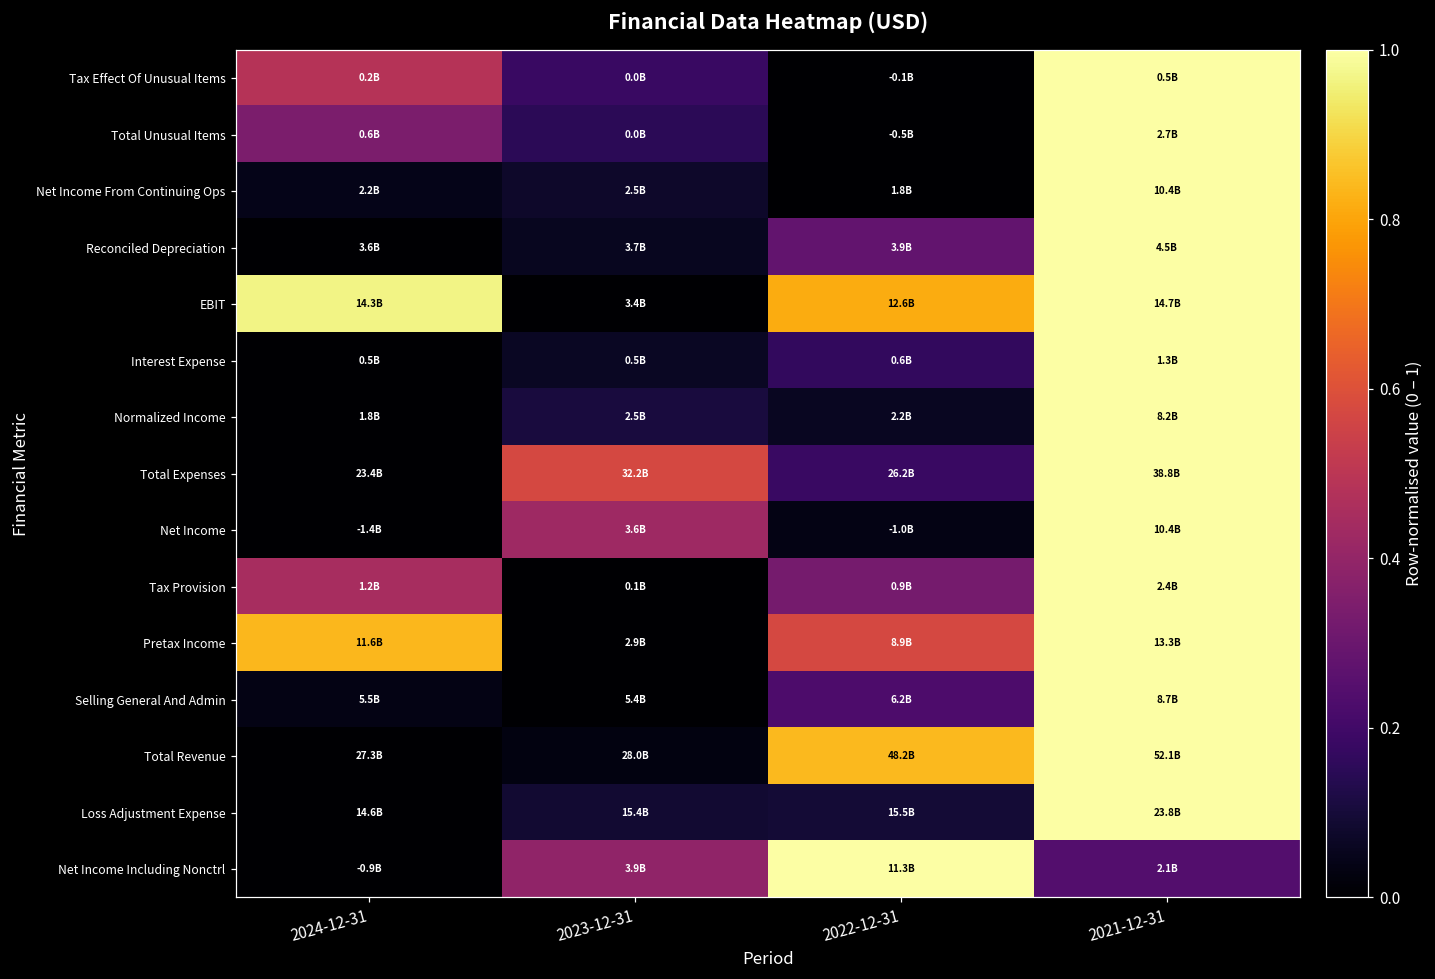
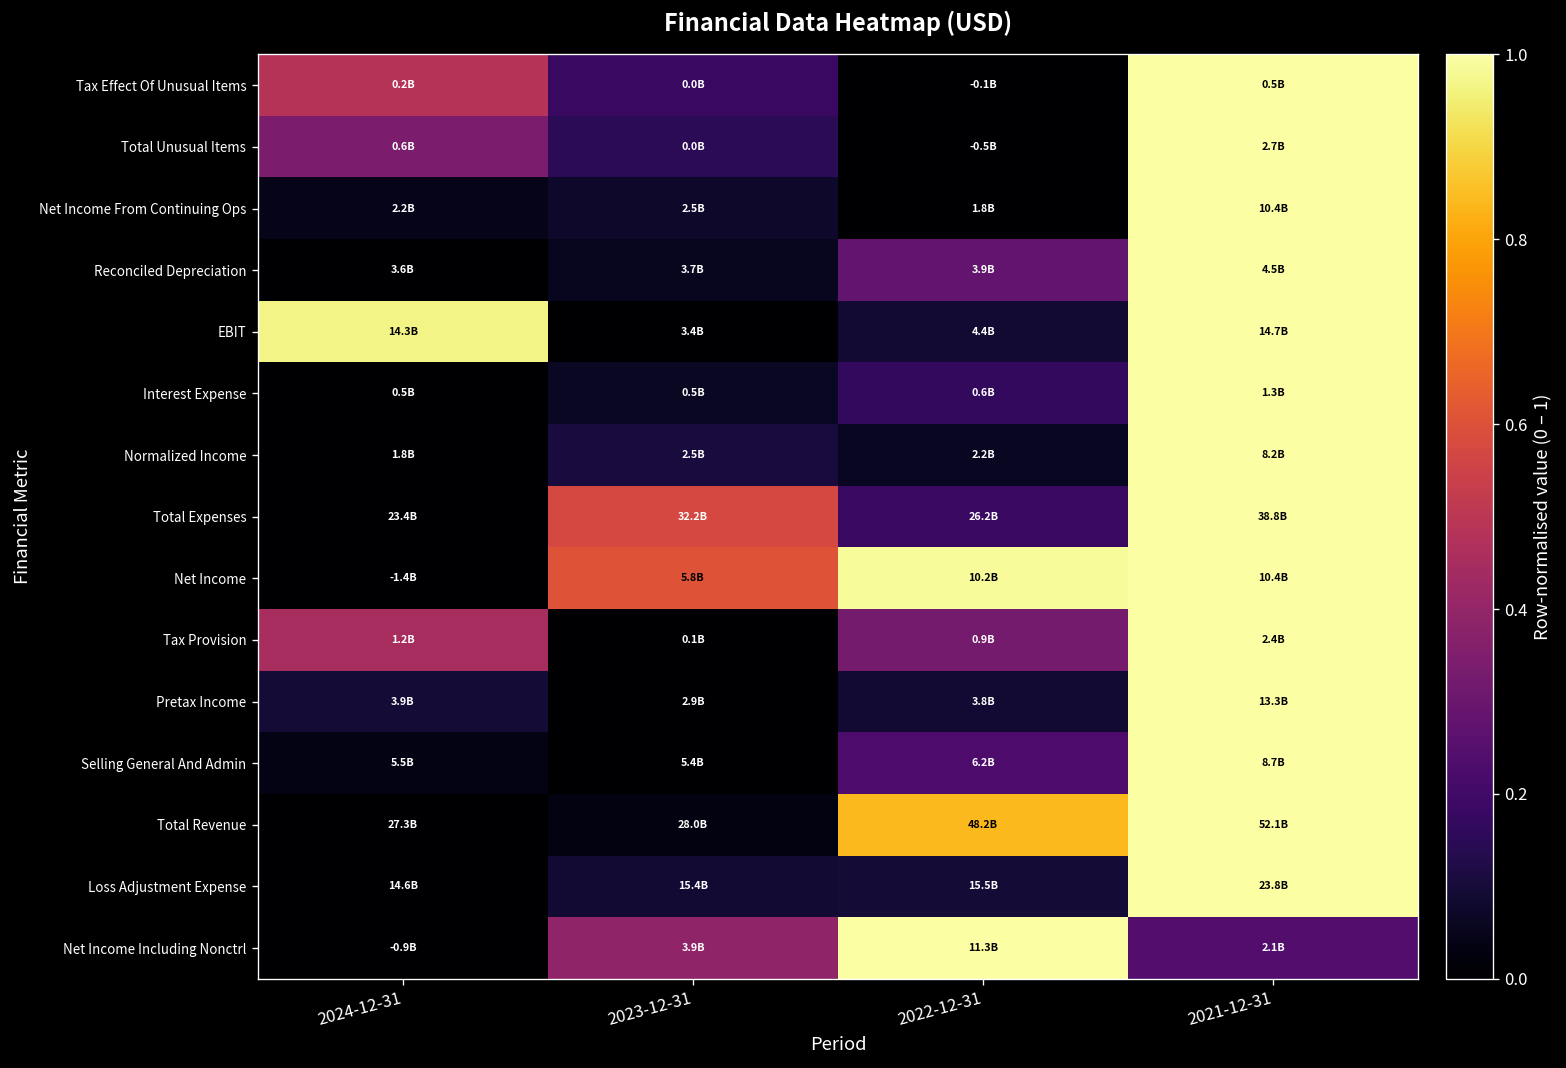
  {
    "Tax Effect Of Unusual Items": {
      "2024-12-31": "0.2B",
      "2023-12-31": "0.0B",
      "2022-12-31": "-0.1B",
      "2021-12-31": "0.5B"
    },
    "Total Unusual Items": {
      "2024-12-31": "0.6B",
      "2023-12-31": "0.0B",
      "2022-12-31": "-0.5B",
      "2021-12-31": "2.7B"
    },
    "Net Income From Continuing Ops": {
      "2024-12-31": "2.2B",
      "2023-12-31": "2.5B",
      "2022-12-31": "1.8B",
      "2021-12-31": "10.4B"
    },
    "Reconciled Depreciation": {
      "2024-12-31": "3.6B",
      "2023-12-31": "3.7B",
      "2022-12-31": "3.9B",
      "2021-12-31": "4.5B"
    },
    "EBIT": {
      "2024-12-31": "14.3B",
      "2023-12-31": "3.4B",
-     "2022-12-31": "12.6B",
+     "2022-12-31": "4.4B",
      "2021-12-31": "14.7B"
    },
    "Interest Expense": {
      "2024-12-31": "0.5B",
      "2023-12-31": "0.5B",
      "2022-12-31": "0.6B",
      "2021-12-31": "1.3B"
    },
    "Normalized Income": {
      "2024-12-31": "1.8B",
      "2023-12-31": "2.5B",
      "2022-12-31": "2.2B",
      "2021-12-31": "8.2B"
    },
    "Total Expenses": {
      "2024-12-31": "23.4B",
      "2023-12-31": "32.2B",
      "2022-12-31": "26.2B",
      "2021-12-31": "38.8B"
    },
    "Net Income": {
      "2024-12-31": "-1.4B",
-     "2023-12-31": "3.6B",
-     "2022-12-31": "-1.0B",
+     "2023-12-31": "5.8B",
+     "2022-12-31": "10.2B",
      "2021-12-31": "10.4B"
    },
    "Tax Provision": {
      "2024-12-31": "1.2B",
      "2023-12-31": "0.1B",
      "2022-12-31": "0.9B",
      "2021-12-31": "2.4B"
    },
    "Pretax Income": {
-     "2024-12-31": "11.6B",
+     "2024-12-31": "3.9B",
      "2023-12-31": "2.9B",
-     "2022-12-31": "8.9B",
+     "2022-12-31": "3.8B",
      "2021-12-31": "13.3B"
    },
    "Selling General And Admin": {
      "2024-12-31": "5.5B",
      "2023-12-31": "5.4B",
      "2022-12-31": "6.2B",
      "2021-12-31": "8.7B"
    },
    "Total Revenue": {
      "2024-12-31": "27.3B",
      "2023-12-31": "28.0B",
      "2022-12-31": "48.2B",
      "2021-12-31": "52.1B"
    },
    "Loss Adjustment Expense": {
      "2024-12-31": "14.6B",
      "2023-12-31": "15.4B",
      "2022-12-31": "15.5B",
      "2021-12-31": "23.8B"
    },
    "Net Income Including Nonctrl": {
      "2024-12-31": "-0.9B",
      "2023-12-31": "3.9B",
      "2022-12-31": "11.3B",
      "2021-12-31": "2.1B"
    }
  }
